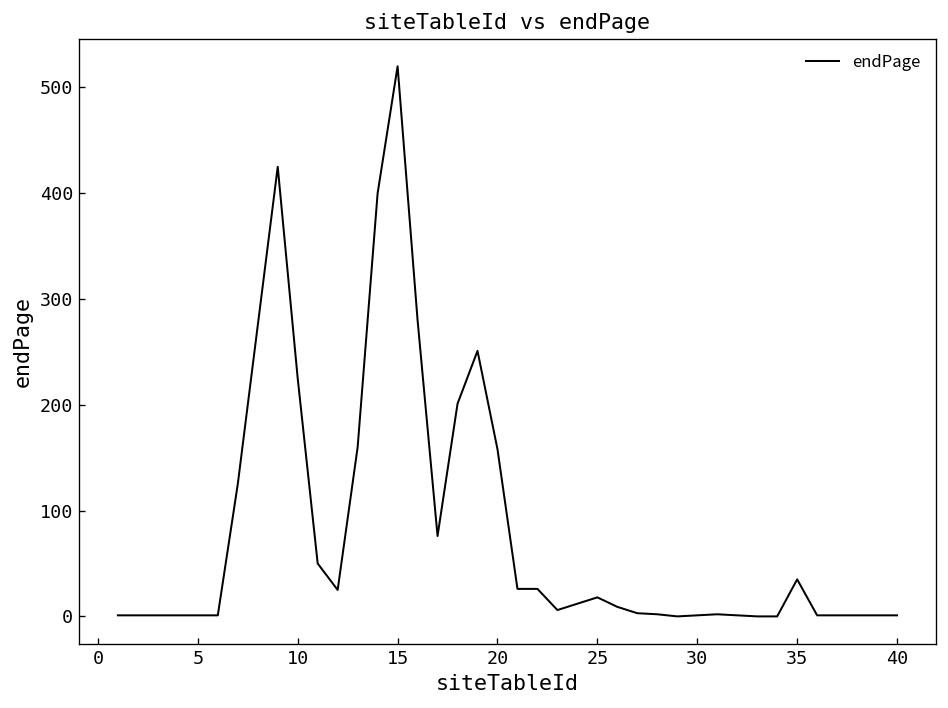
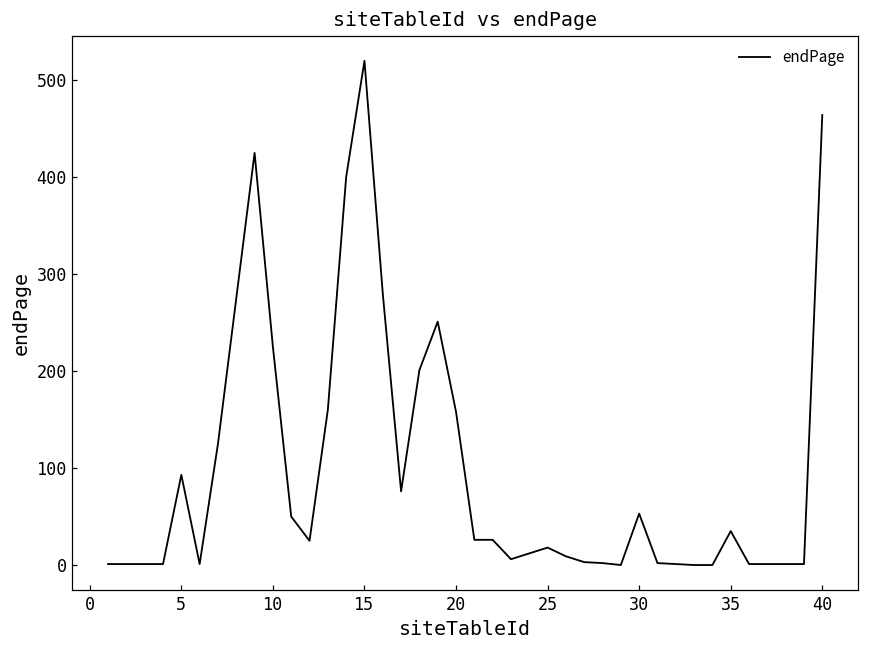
  {
-   "5": 0,
+   "5": 90,
    "10": 230,
    "15": 520,
    "20": 160,
    "25": 20,
-   "30": 0,
+   "30": 50,
    "35": 40,
-   "40": 0
+   "40": 460
  }
